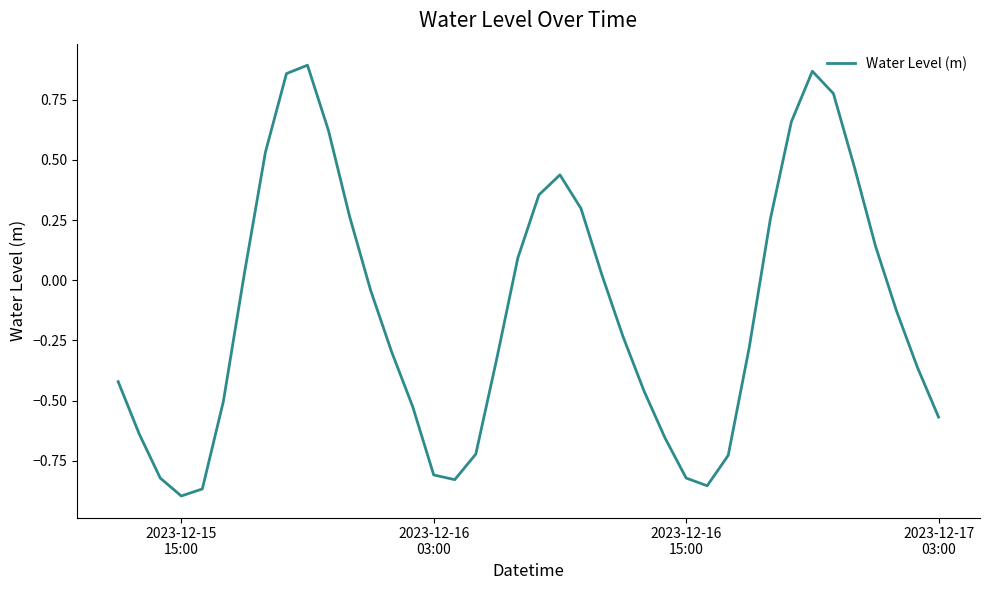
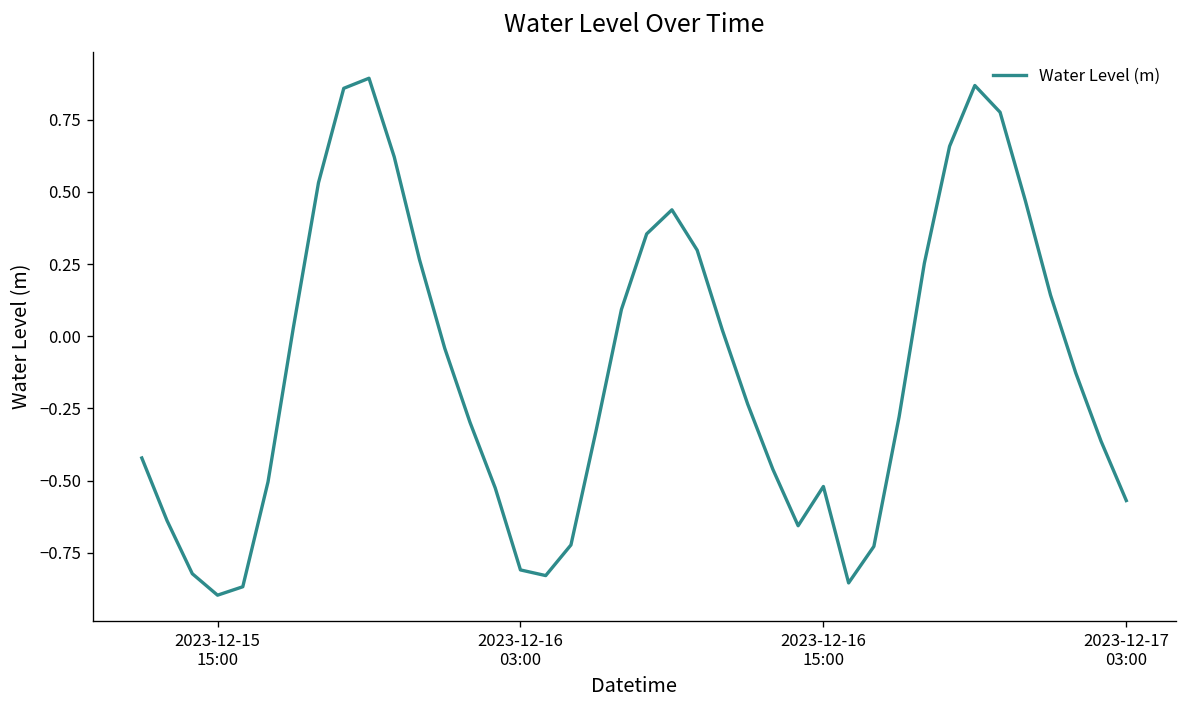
  {
    "2023-12-15 15:00": -0.90,
    "2023-12-16 03:00": -0.81,
-   "2023-12-16 15:00": -0.82,
+   "2023-12-16 15:00": -0.52,
    "2023-12-17 03:00": -0.57
  }
